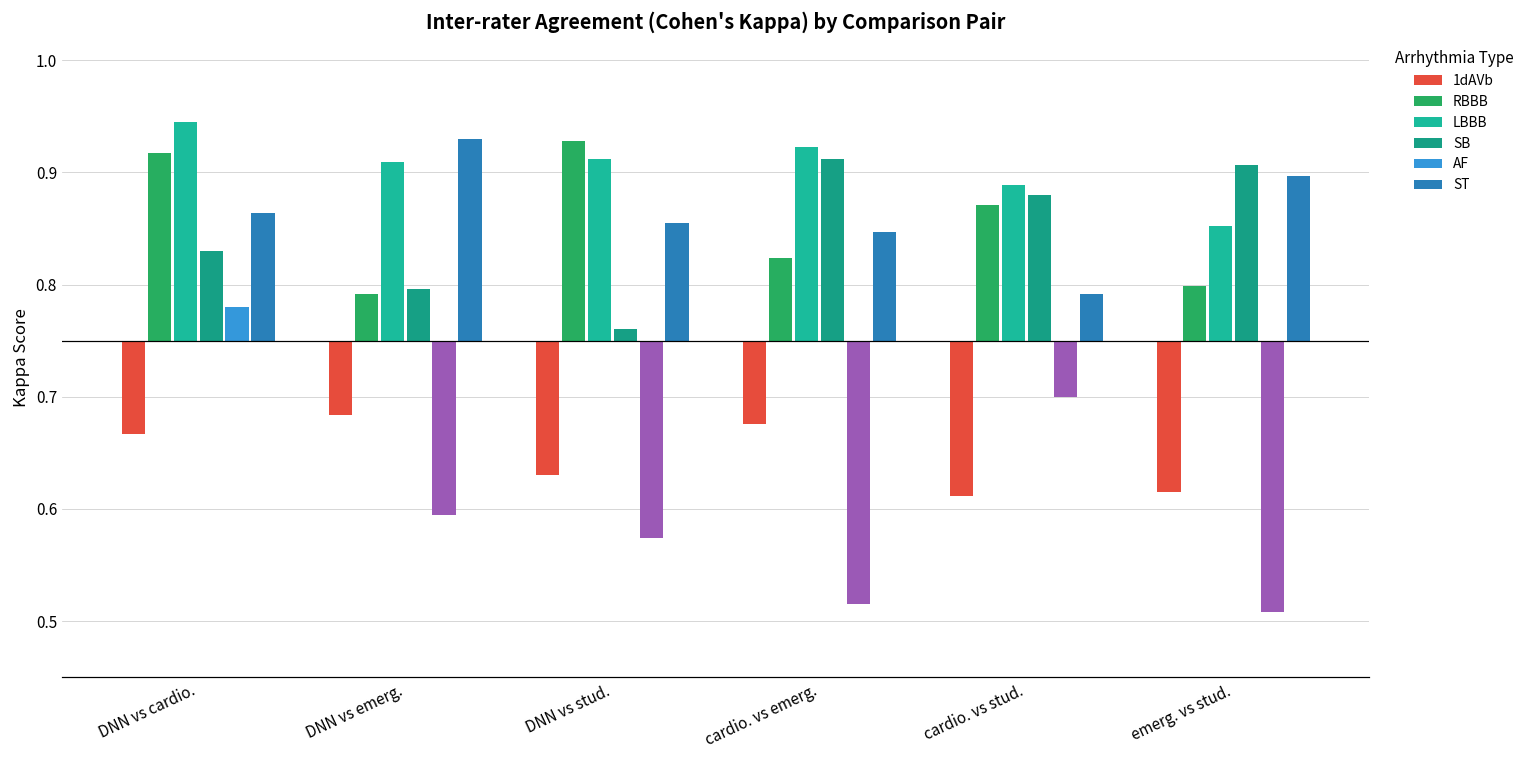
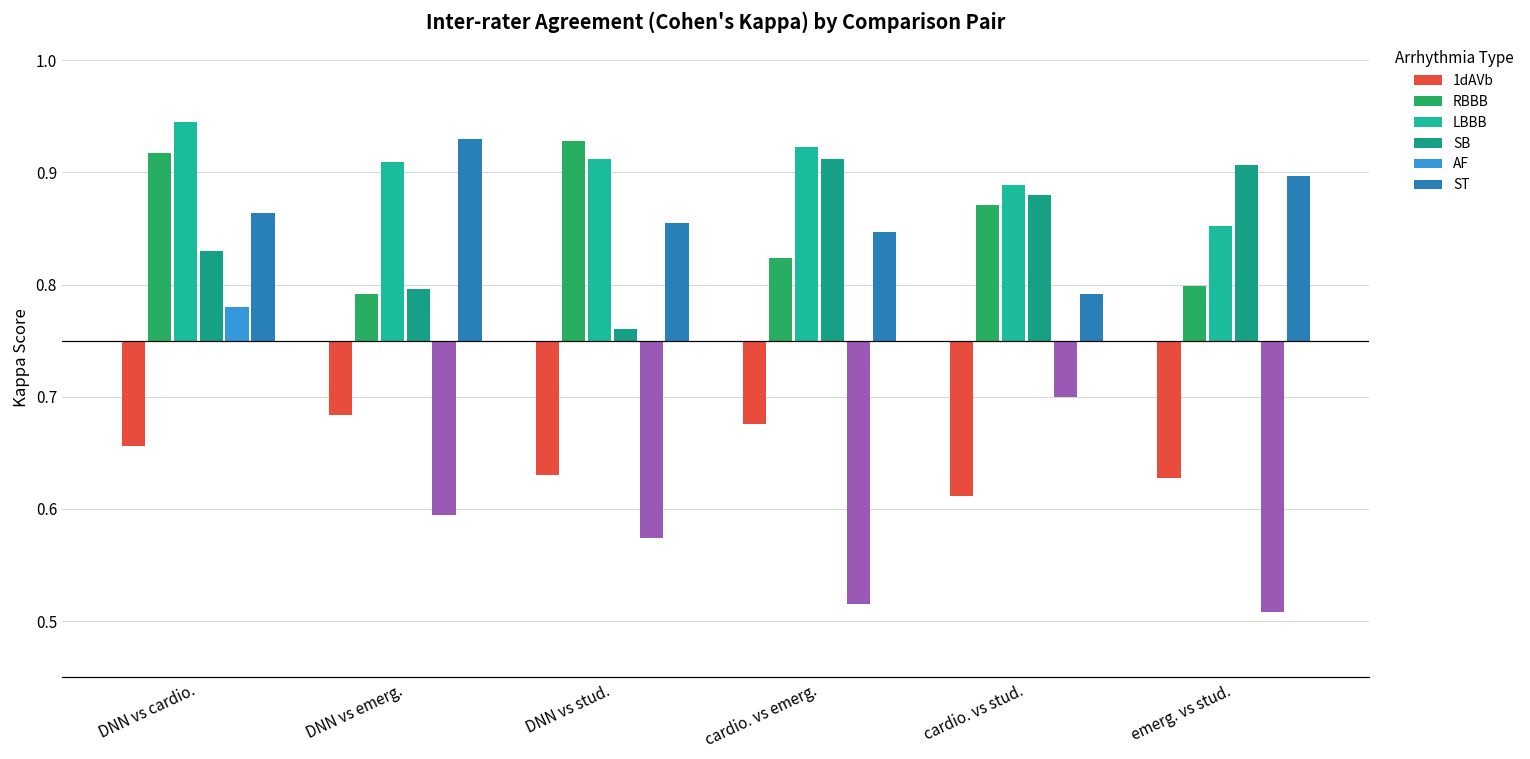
  {
    "1dAVb": {
-     "DNN vs cardio.": 0.667,
+     "DNN vs cardio.": 0.656,
      "DNN vs emerg.": 0.684,
      "DNN vs stud.": 0.630,
      "cardio. vs emerg.": 0.676,
      "cardio. vs stud.": 0.612,
-     "emerg. vs stud.": 0.615
+     "emerg. vs stud.": 0.628
    }
  }
